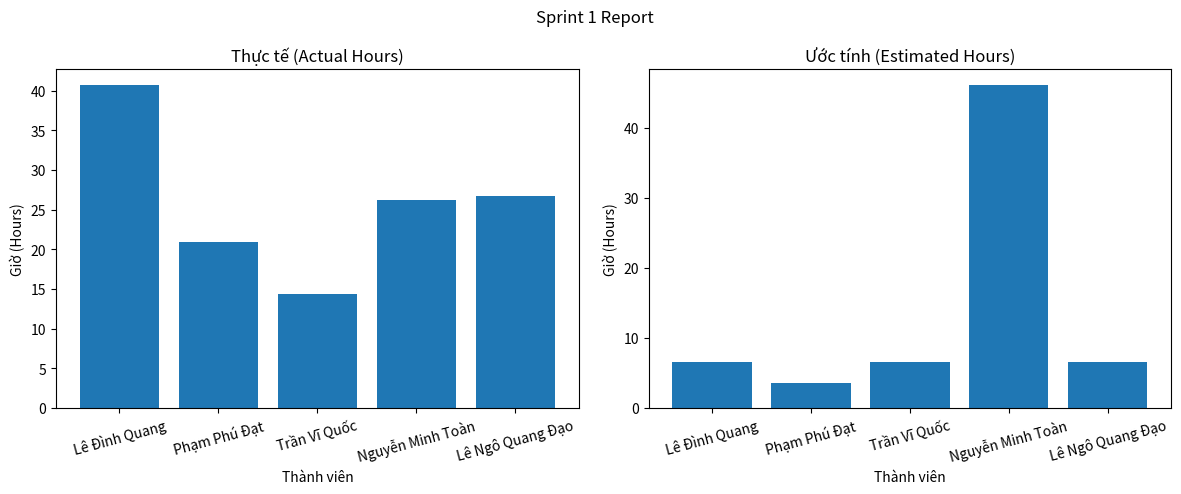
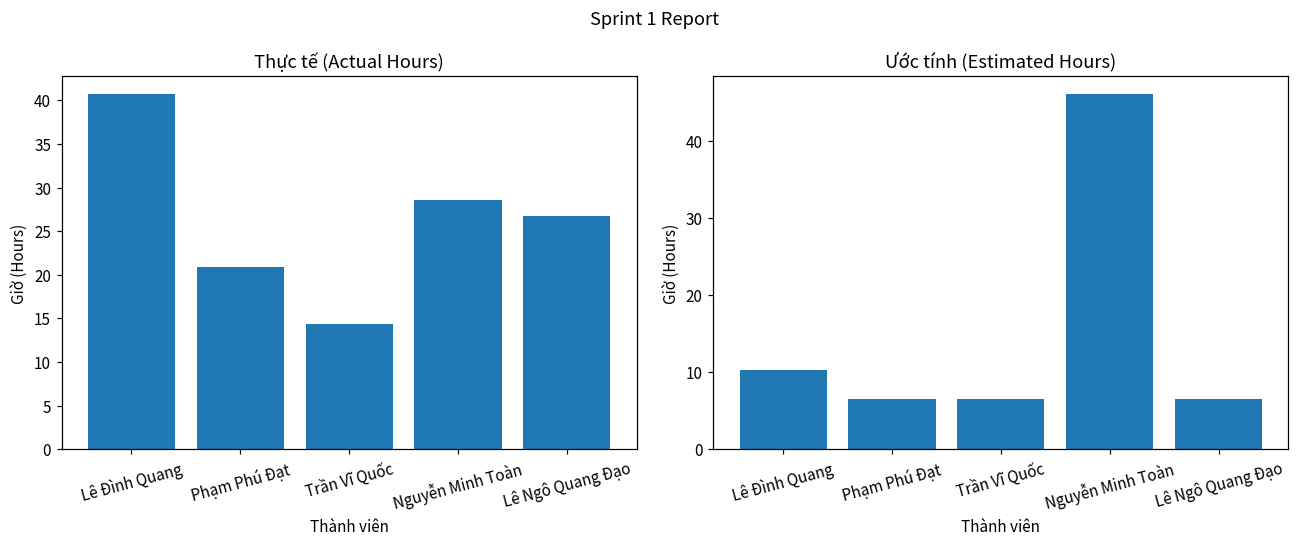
  {
    "Thực tế (Actual Hours)": {
      "Lê Đình Quang": 41,
      "Phạm Phú Đạt": 21,
      "Trần Vĩ Quốc": 14,
-     "Nguyễn Minh Toàn": 26,
+     "Nguyễn Minh Toàn": 29,
      "Lê Ngô Quang Đạo": 27
    },
    "Ước tính (Estimated Hours)": {
-     "Lê Đình Quang": 7,
-     "Phạm Phú Đạt": 4,
+     "Lê Đình Quang": 10,
+     "Phạm Phú Đạt": 7,
      "Trần Vĩ Quốc": 7,
      "Nguyễn Minh Toàn": 46,
      "Lê Ngô Quang Đạo": 7
    }
  }
